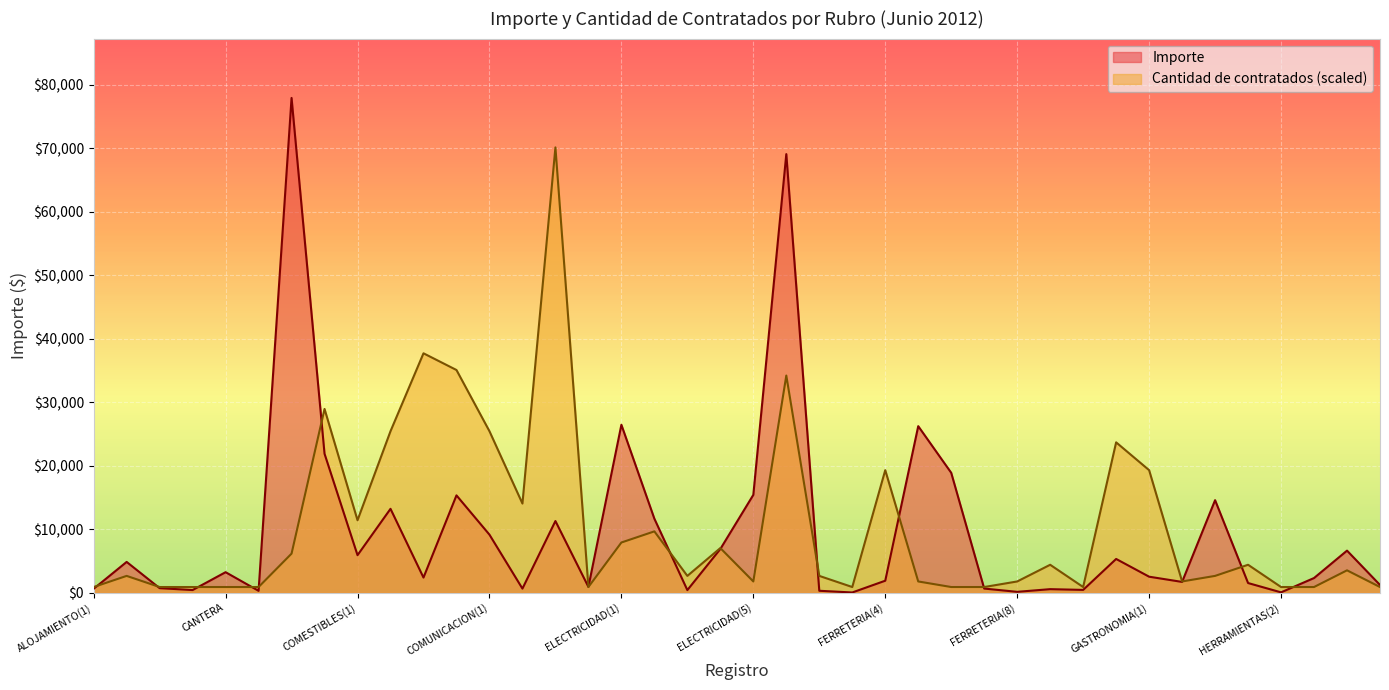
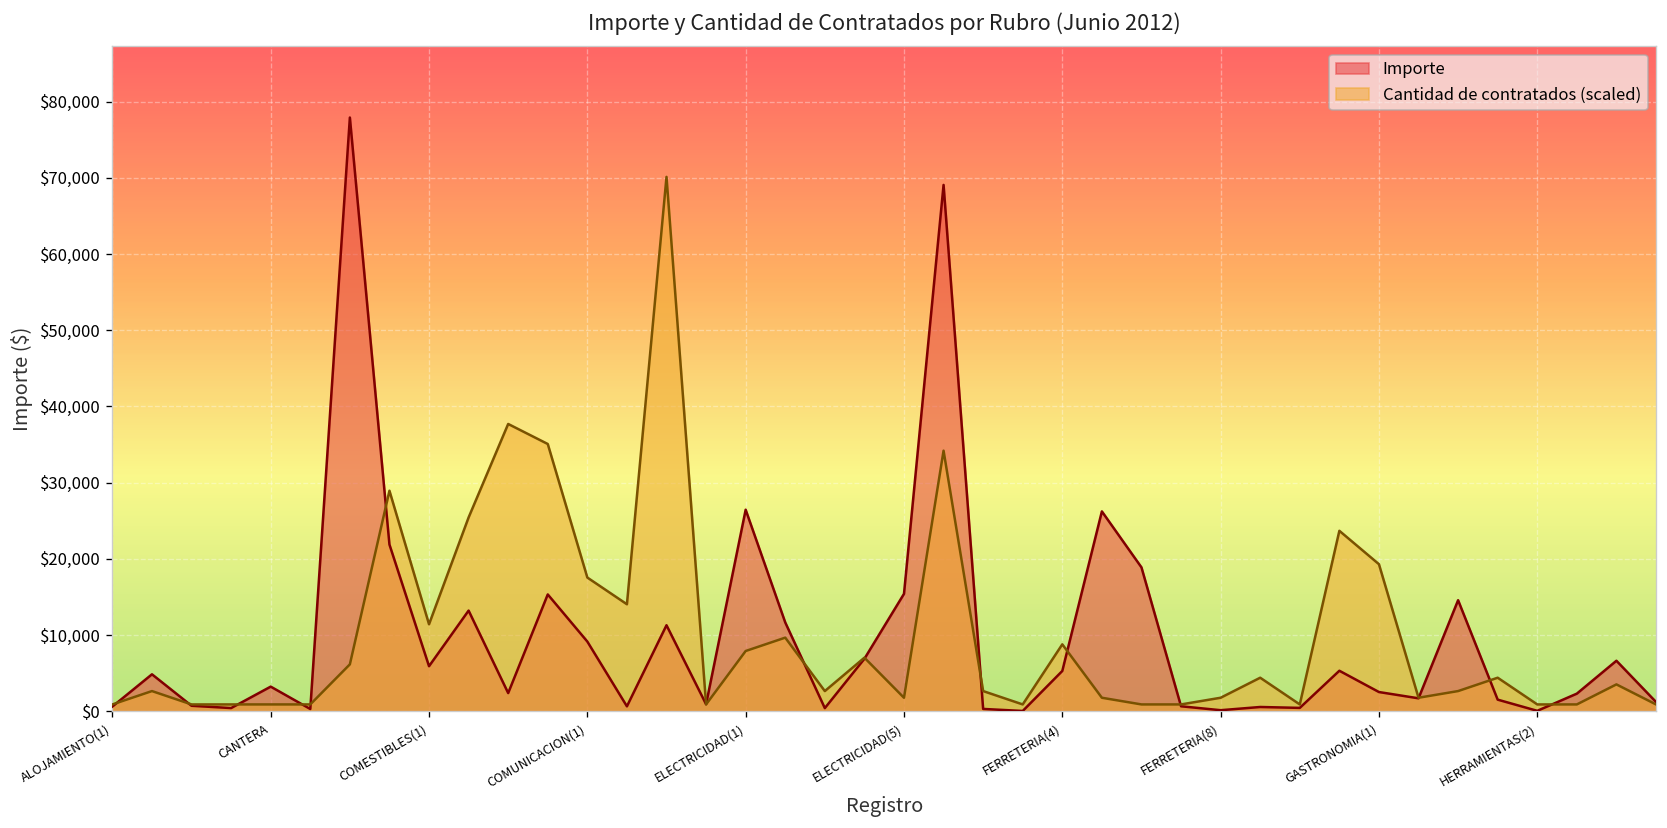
  {
    "Importe": {
      "CANTERA": "$3,000",
      "COMESTIBLES(1)": "$6,000",
      "COMUNICACION(1)": "$9,000",
      "ELECTRICIDAD(1)": "$26,000",
      "ELECTRICIDAD(5)": "$15,000",
-     "FERRETERIA(4)": "$2,000",
+     "FERRETERIA(4)": "$5,000",
      "FERRETERIA(8)": "$0",
      "GASTRONOMIA(1)": "$3,000",
      "HERRAMIENTAS(2)": "$0"
    },
    "Cantidad de contratados (scaled)": {
      "CANTERA": "$1,000",
      "COMESTIBLES(1)": "$11,000",
-     "COMUNICACION(1)": "$25,000",
+     "COMUNICACION(1)": "$18,000",
      "ELECTRICIDAD(1)": "$8,000",
      "ELECTRICIDAD(5)": "$2,000",
-     "FERRETERIA(4)": "$19,000",
+     "FERRETERIA(4)": "$9,000",
      "FERRETERIA(8)": "$2,000",
      "GASTRONOMIA(1)": "$19,000",
      "HERRAMIENTAS(2)": "$1,000"
    }
  }
